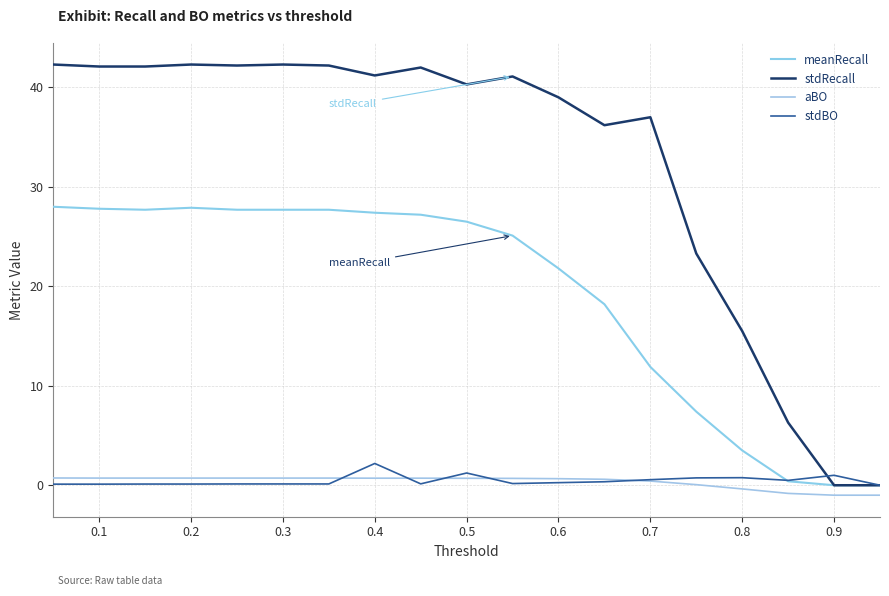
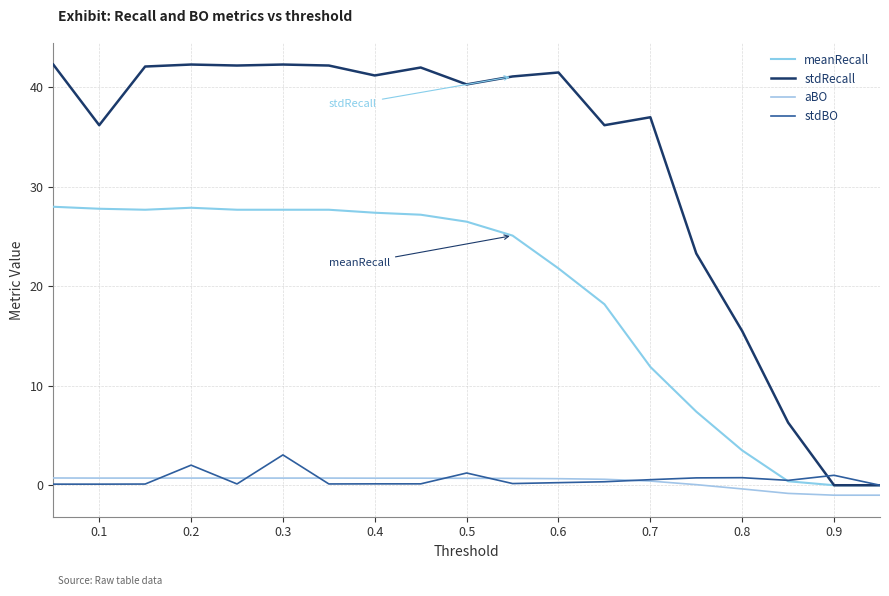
  {
    "stdRecall": {
-     "0.1": 42,
+     "0.1": 36,
      "0.2": 42,
      "0.3": 42,
      "0.4": 41,
      "0.5": 40,
-     "0.6": 39,
+     "0.6": 42,
      "0.7": 37,
      "0.8": 16
    },
    "stdBO": {
      "0.1": 0,
-     "0.2": 0,
-     "0.3": 0,
-     "0.4": 2,
+     "0.2": 2,
+     "0.3": 3,
+     "0.4": 0,
      "0.5": 1,
      "0.6": 0,
      "0.8": 1,
      "0.9": 1
    }
  }
